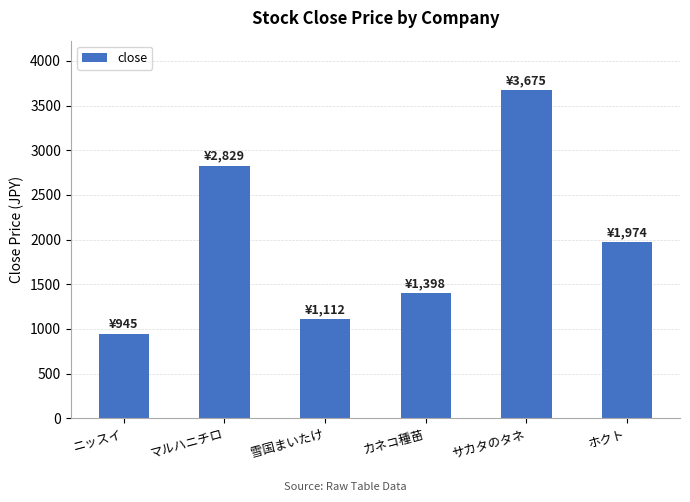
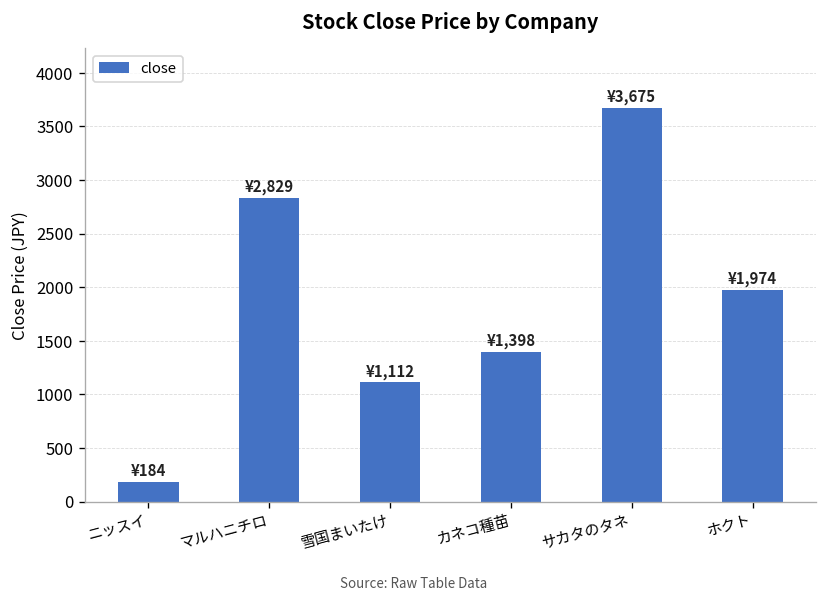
  {
-   "ニッスイ": "¥945",
+   "ニッスイ": "¥184",
    "マルハニチロ": "¥2,829",
    "雪国まいたけ": "¥1,112",
    "カネコ種苗": "¥1,398",
    "サカタのタネ": "¥3,675",
    "ホクト": "¥1,974"
  }
